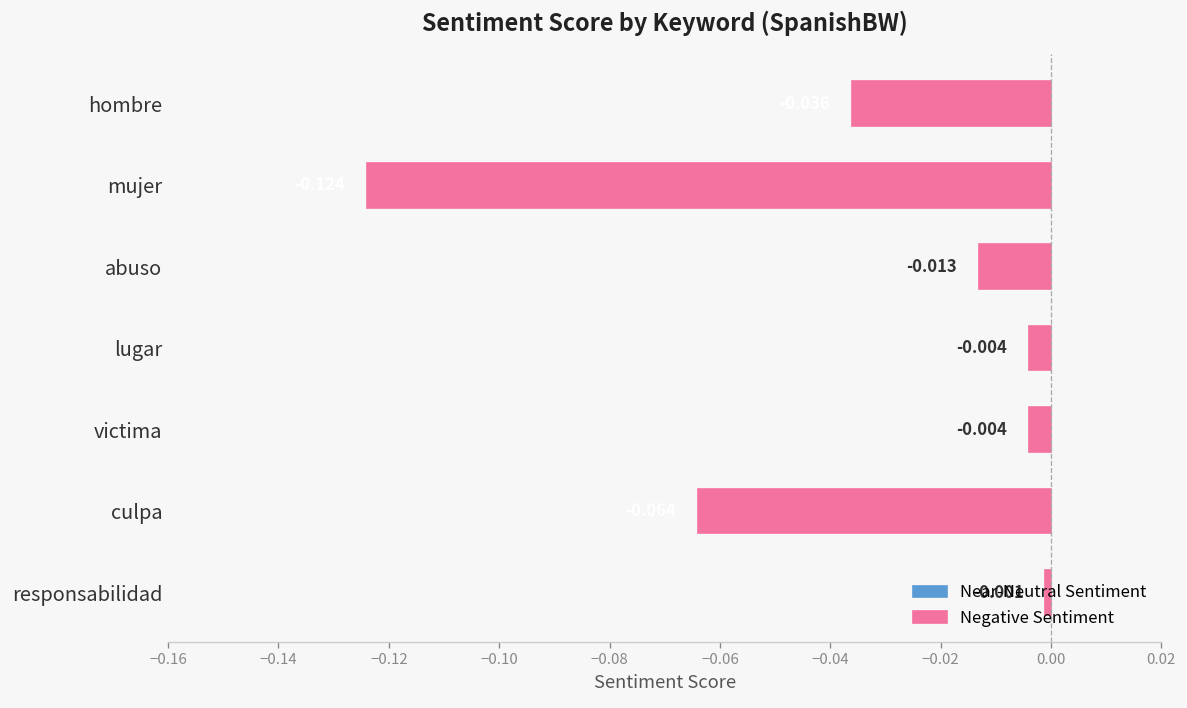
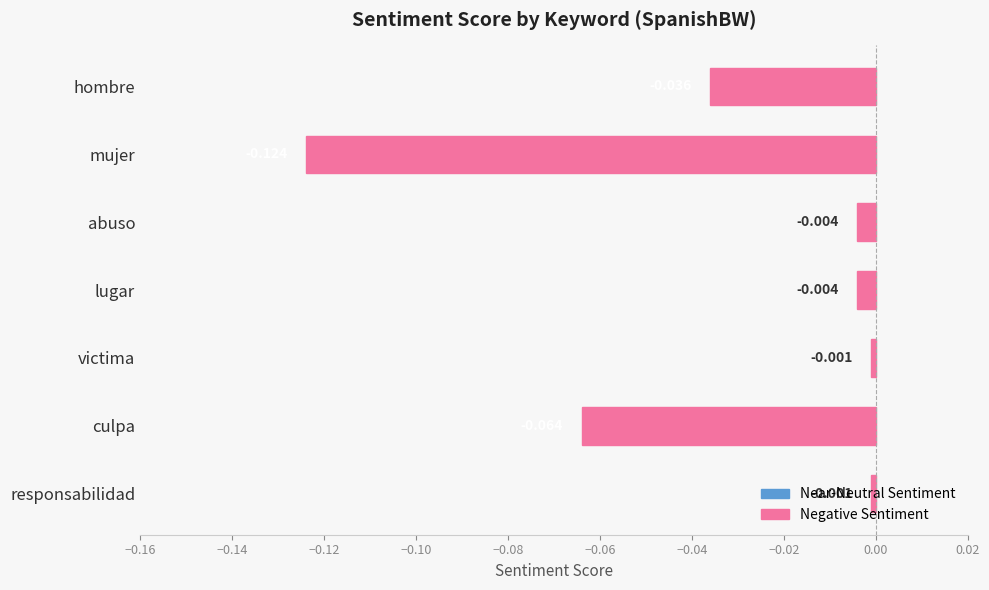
  {
-   "abuso": -0.013,
+   "abuso": -0.004,
    "lugar": -0.004,
-   "victima": -0.004,
+   "victima": -0.001,
    "responsabilidad": -0.001
  }
